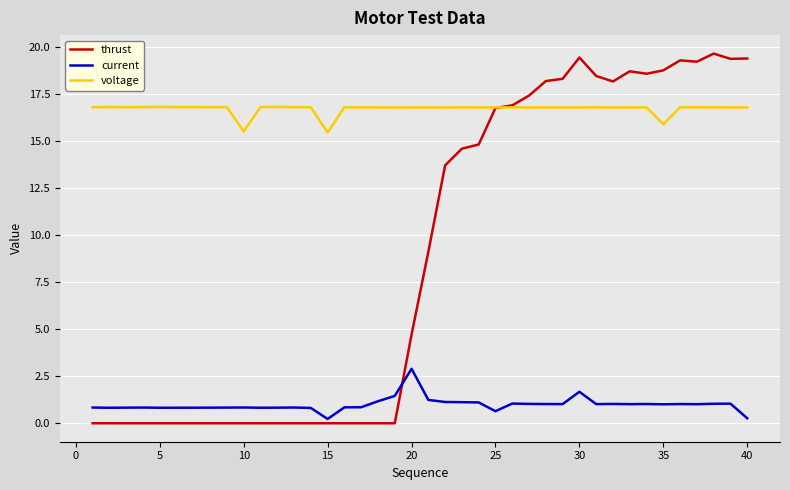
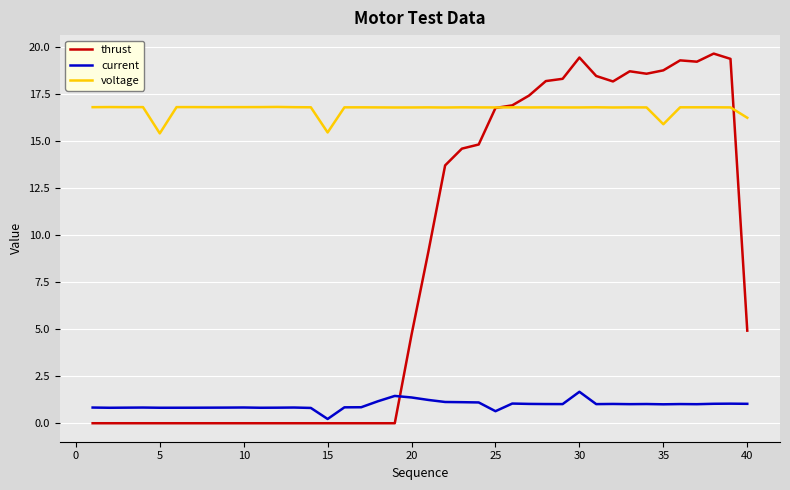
  {
    "thrust": {
      "5": 0.0,
      "10": 0.0,
      "15": 0.0,
      "20": 4.7,
      "30": 19.4,
      "35": 18.8,
-     "40": 19.4
+     "40": 4.9
    },
    "current": {
      "5": 0.8,
      "10": 0.8,
      "15": 0.2,
-     "20": 2.9,
+     "20": 1.4,
      "25": 0.6,
      "30": 1.7,
      "35": 1.0,
-     "40": 0.3
+     "40": 1.0
    },
    "voltage": {
-     "5": 16.8,
-     "10": 15.5,
+     "5": 15.4,
+     "10": 16.8,
      "15": 15.5,
      "20": 16.8,
      "30": 16.8,
      "35": 15.9,
-     "40": 16.8
+     "40": 16.2
    }
  }
